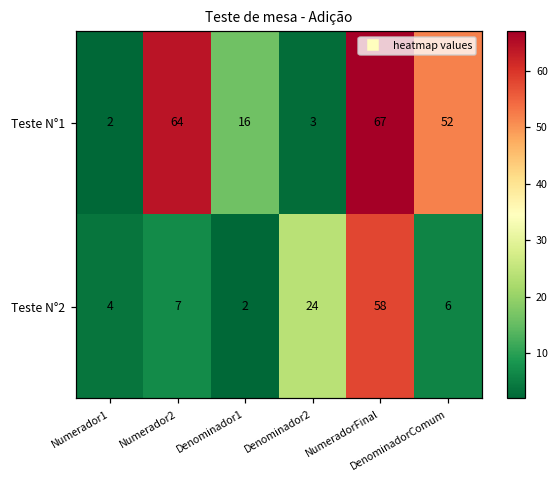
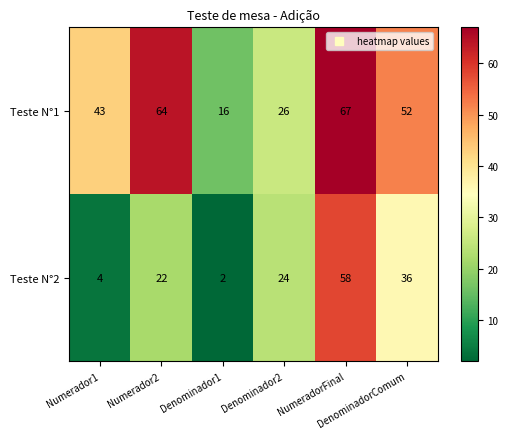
  {
    "Teste N°1": {
-     "Numerador1": 2,
+     "Numerador1": 43,
      "Numerador2": 64,
      "Denominador1": 16,
-     "Denominador2": 3,
+     "Denominador2": 26,
      "NumeradorFinal": 67,
      "DenominadorComum": 52
    },
    "Teste N°2": {
      "Numerador1": 4,
-     "Numerador2": 7,
+     "Numerador2": 22,
      "Denominador1": 2,
      "Denominador2": 24,
      "NumeradorFinal": 58,
-     "DenominadorComum": 6
+     "DenominadorComum": 36
    }
  }
